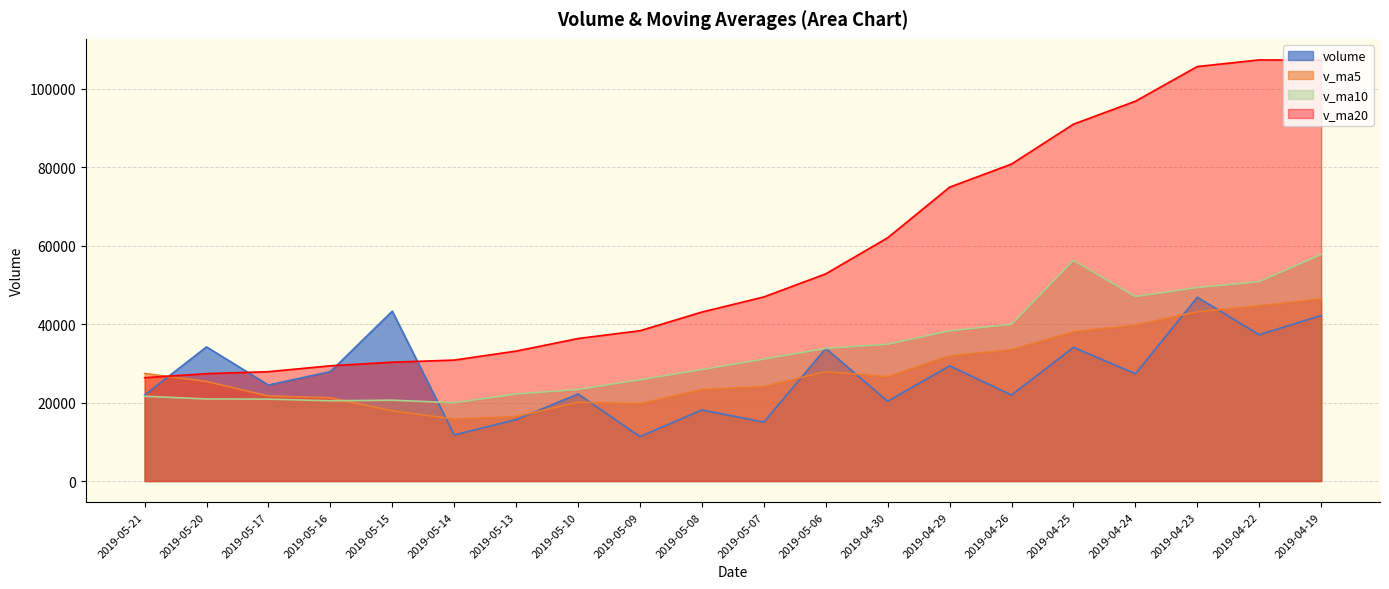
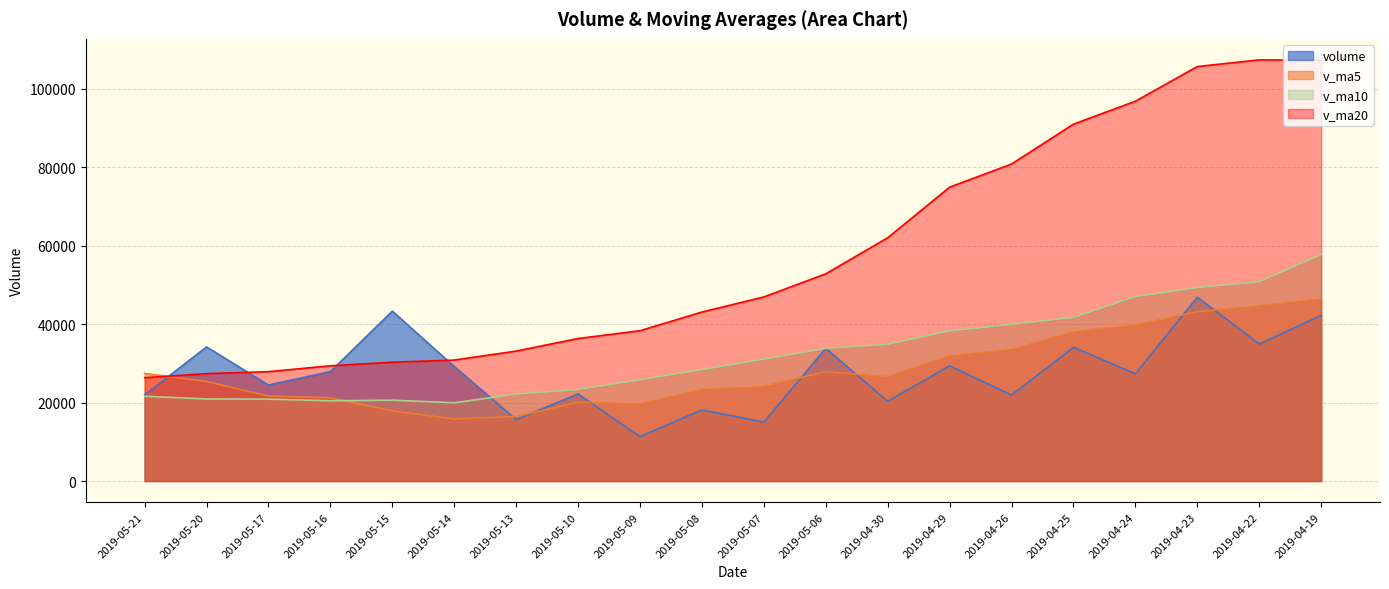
  {
    "volume": {
      "2019-05-20": 34000,
      "2019-05-17": 24000,
      "2019-05-16": 28000,
      "2019-05-15": 43000,
-     "2019-05-14": 12000,
+     "2019-05-14": 29000,
      "2019-05-13": 16000,
      "2019-05-10": 22000,
      "2019-05-09": 11000,
      "2019-05-08": 18000,
      "2019-05-07": 15000,
      "2019-04-30": 20000,
      "2019-04-29": 29000,
      "2019-04-26": 22000,
      "2019-04-25": 34000,
      "2019-04-24": 27000,
      "2019-04-23": 47000,
-     "2019-04-22": 37000,
+     "2019-04-22": 35000,
      "2019-04-19": 42000
    },
    "v_ma10": {
      "2019-05-20": 21000,
      "2019-05-17": 21000,
      "2019-05-16": 20000,
      "2019-05-15": 21000,
      "2019-05-14": 20000,
      "2019-05-13": 22000,
      "2019-05-10": 23000,
      "2019-05-09": 26000,
      "2019-05-08": 28000,
      "2019-05-07": 31000,
      "2019-04-30": 35000,
      "2019-04-29": 38000,
      "2019-04-26": 40000,
-     "2019-04-25": 56000,
+     "2019-04-25": 42000,
      "2019-04-24": 47000,
      "2019-04-23": 49000,
      "2019-04-22": 51000,
      "2019-04-19": 58000
    }
  }
